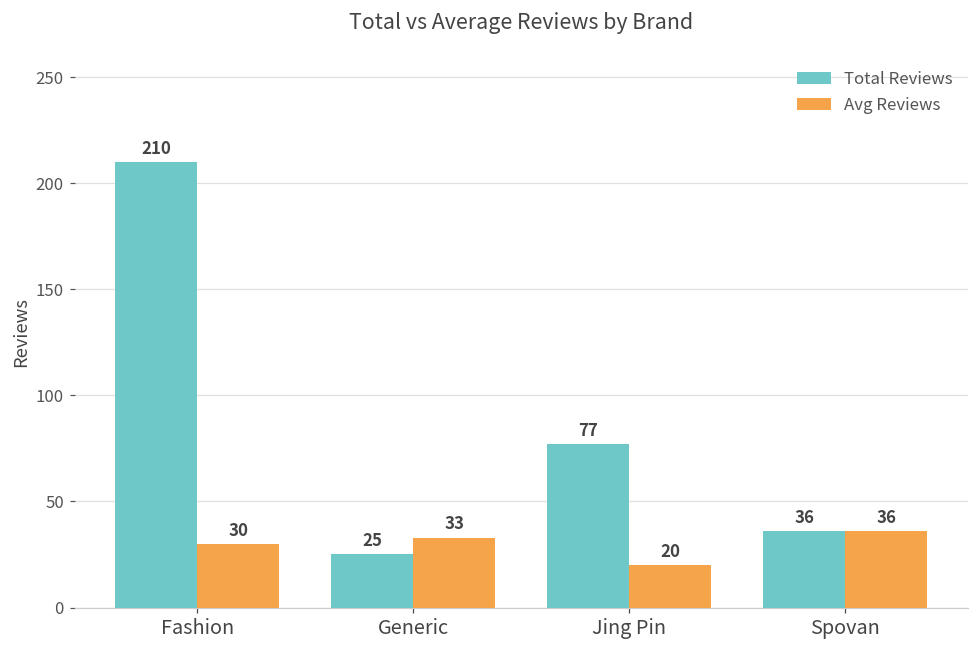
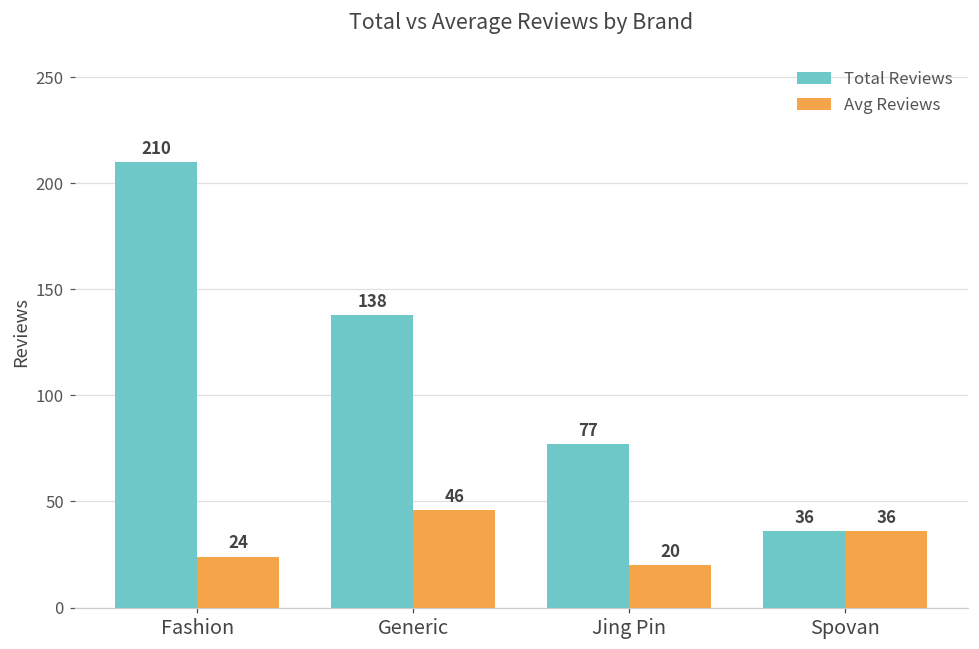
  {
    "Total Reviews": {
      "Fashion": 210,
-     "Generic": 25,
+     "Generic": 138,
      "Jing Pin": 77,
      "Spovan": 36
    },
    "Avg Reviews": {
-     "Fashion": 30,
-     "Generic": 33,
+     "Fashion": 24,
+     "Generic": 46,
      "Jing Pin": 20,
      "Spovan": 36
    }
  }
